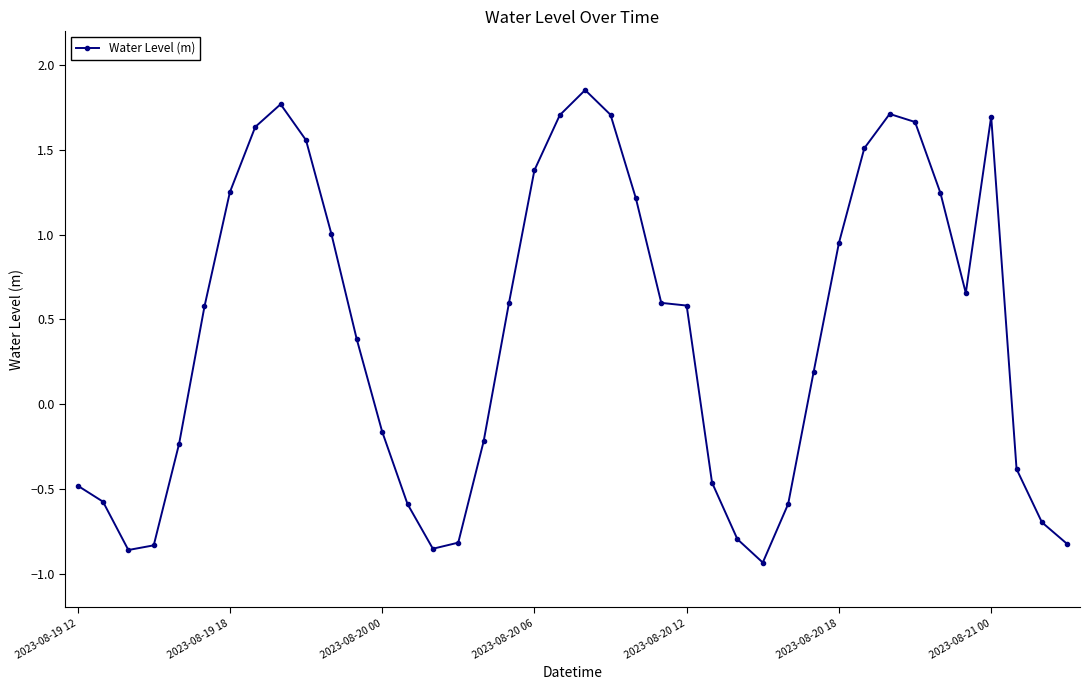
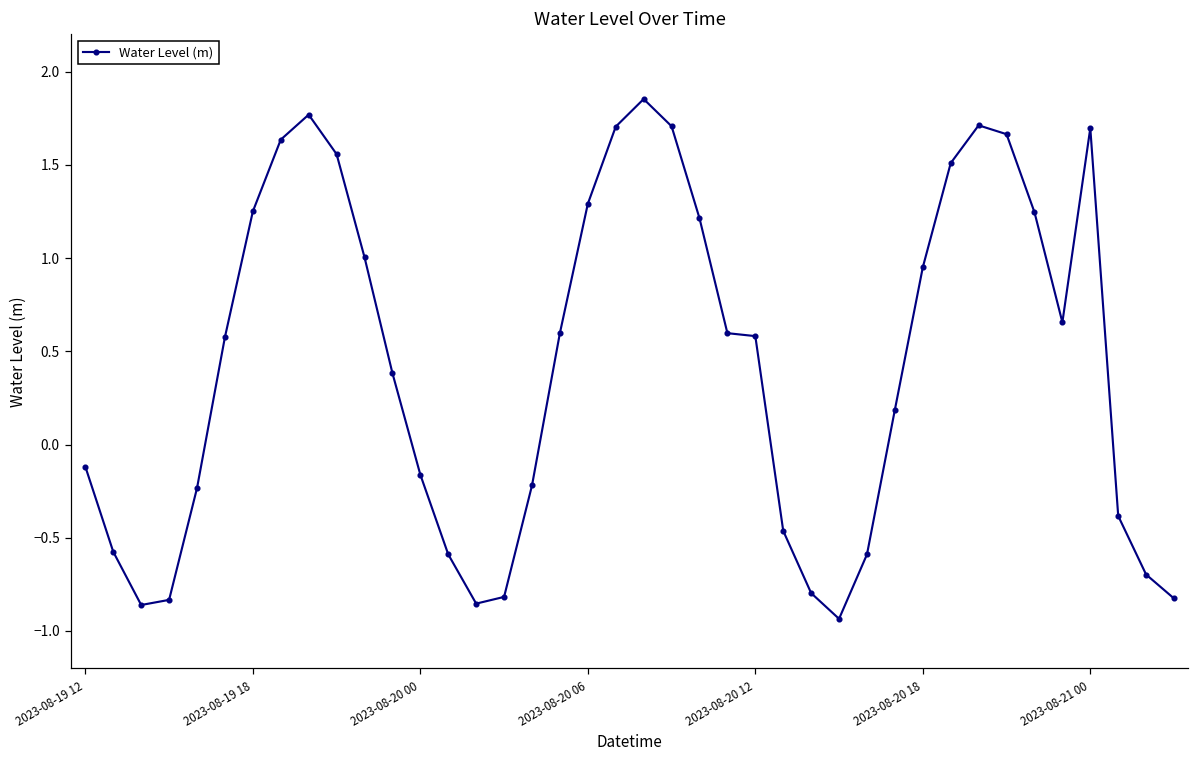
  {
-   "2023-08-19 12": -0.48,
+   "2023-08-19 12": -0.12,
    "2023-08-19 18": 1.25,
    "2023-08-20 00": -0.16,
-   "2023-08-20 06": 1.38,
+   "2023-08-20 06": 1.29,
    "2023-08-20 12": 0.58,
    "2023-08-20 18": 0.95,
    "2023-08-21 00": 1.70
  }
